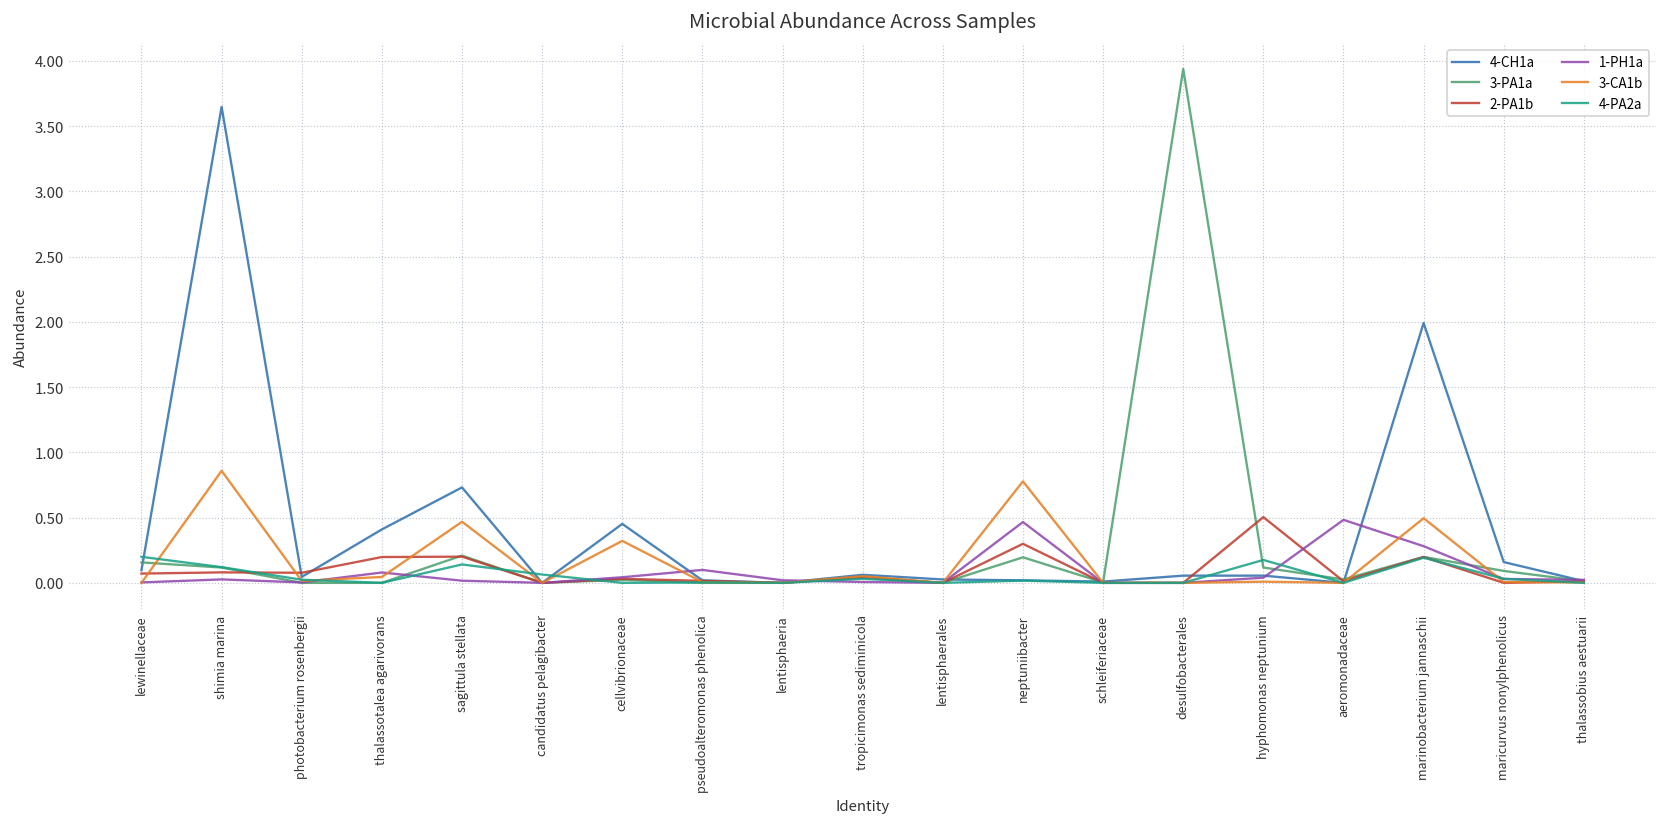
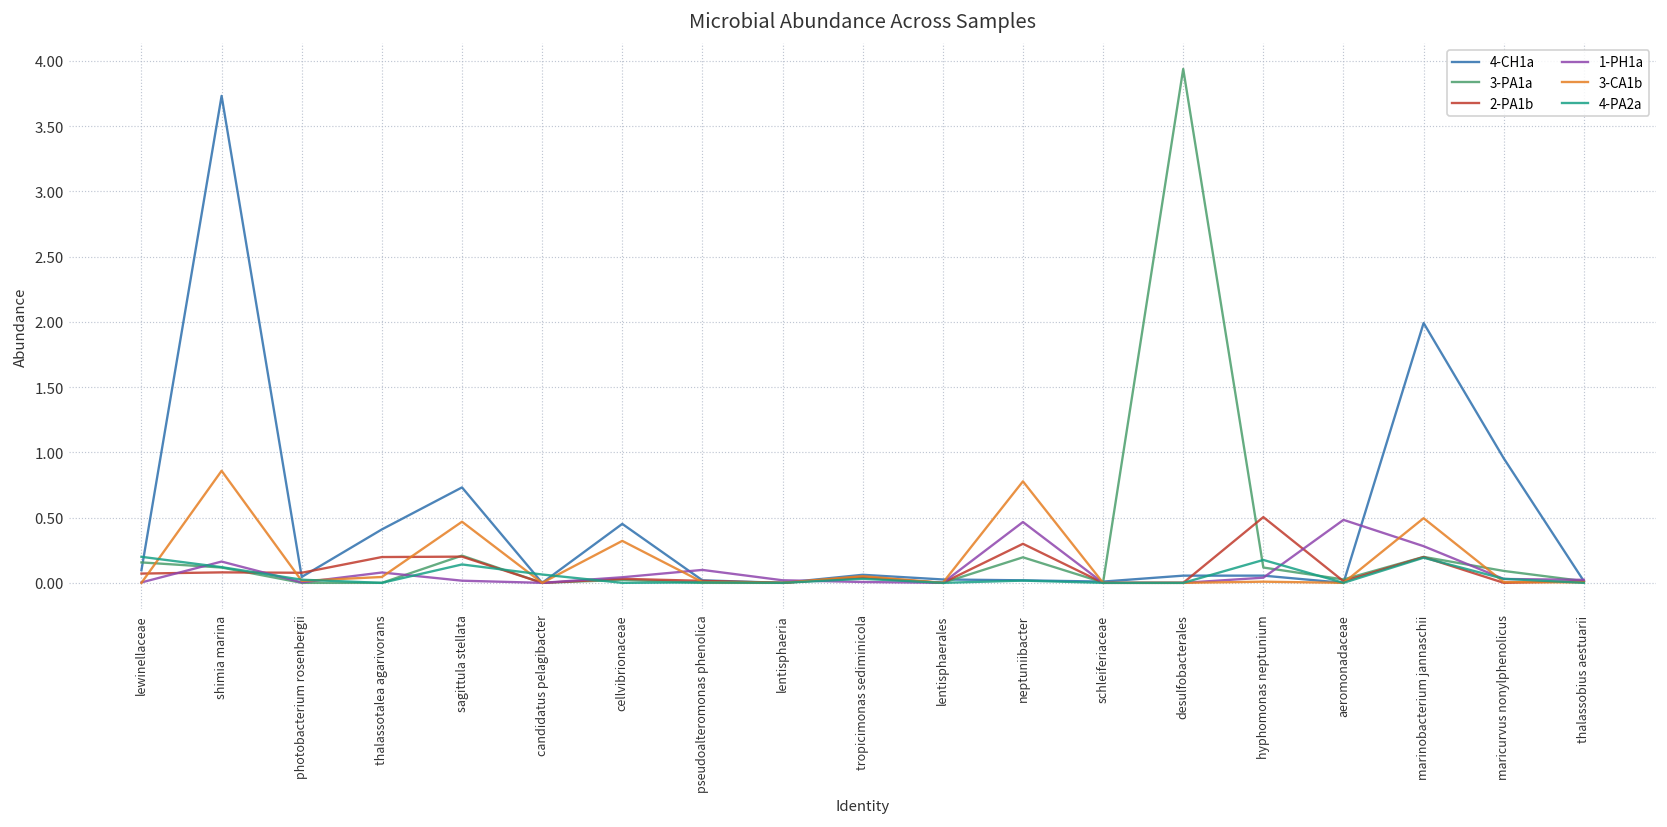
  {
    "4-CH1a": {
      "lewinellaceae": 0.10,
-     "shimia marina": 3.65,
+     "shimia marina": 3.73,
      "thalassotalea agarivorans": 0.41,
      "sagittula stellata": 0.73,
      "cellvibrionaceae": 0.45,
      "lentisphaerales": 0.03,
      "desulfobacterales": 0.06,
      "marinobacterium jannaschii": 1.99,
-     "maricurvus nonylphenolicus": 0.16
+     "maricurvus nonylphenolicus": 0.95
    },
    "2-PA1b": {
      "lewinellaceae": 0.07,
      "shimia marina": 0.08,
      "photobacterium rosenbergii": 0.08,
      "thalassotalea agarivorans": 0.20,
      "neptuniibacter": 0.30,
      "hyphomonas neptunium": 0.50
    },
    "1-PH1a": {
-     "shimia marina": 0.03,
+     "shimia marina": 0.16,
      "thalassotalea agarivorans": 0.08,
      "sagittula stellata": 0.02,
      "pseudoalteromonas phenolica": 0.10,
      "tropicimonas sediminicola": 0.01,
      "neptuniibacter": 0.47,
      "aeromonadaceae": 0.48,
      "marinobacterium jannaschii": 0.28
    },
    "3-CA1b": {
      "shimia marina": 0.86,
      "thalassotalea agarivorans": 0.05,
      "sagittula stellata": 0.47,
      "cellvibrionaceae": 0.32,
      "neptuniibacter": 0.78,
      "hyphomonas neptunium": 0.01,
      "marinobacterium jannaschii": 0.50
    }
  }
